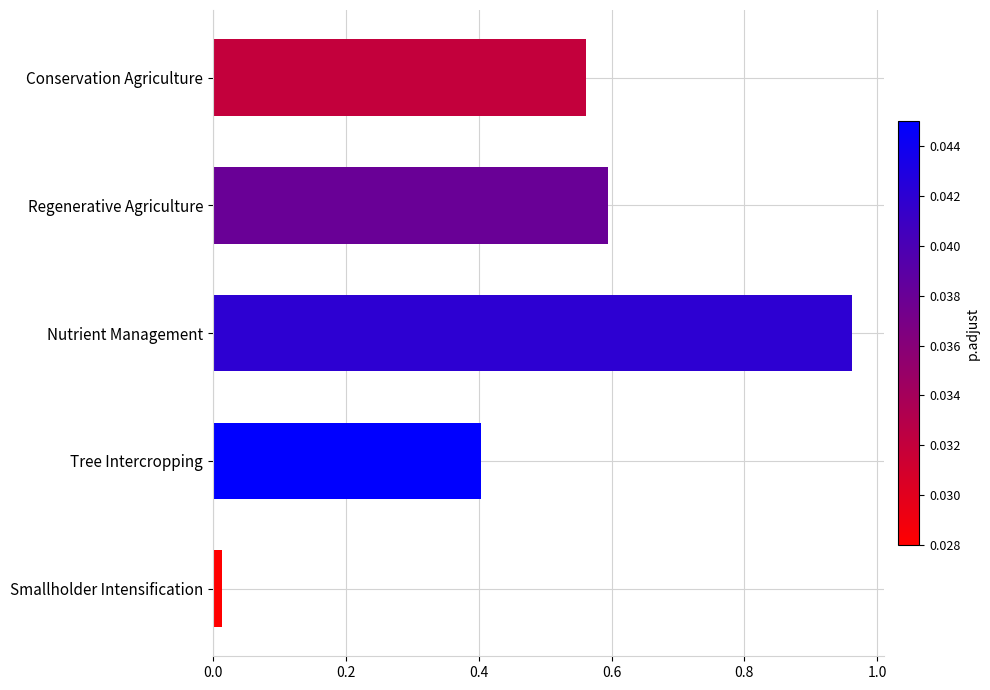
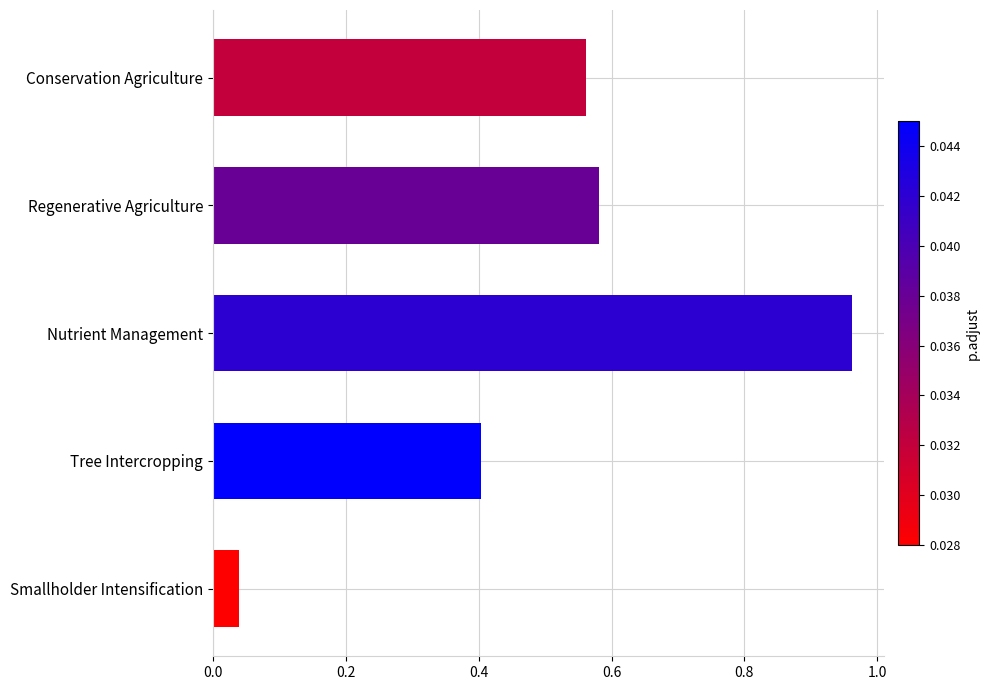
  {
    "Conservation Agriculture": 0.56,
-   "Regenerative Agriculture": 0.60,
+   "Regenerative Agriculture": 0.58,
    "Nutrient Management": 0.96,
    "Tree Intercropping": 0.40,
-   "Smallholder Intensification": 0.01
+   "Smallholder Intensification": 0.04
  }
